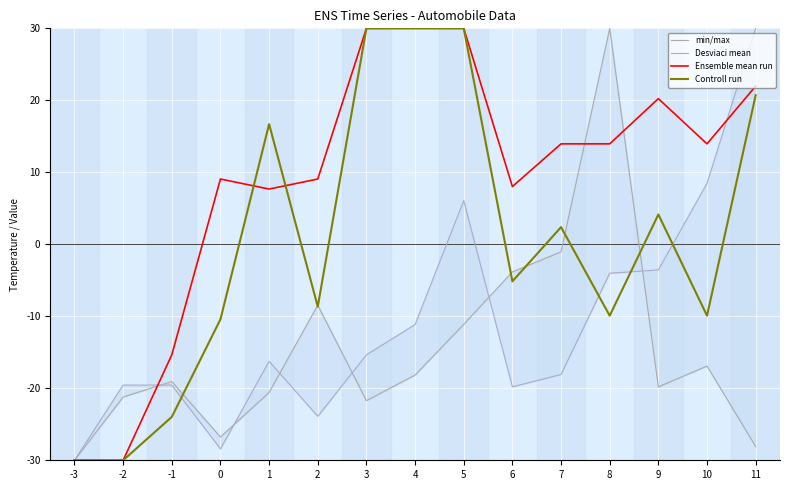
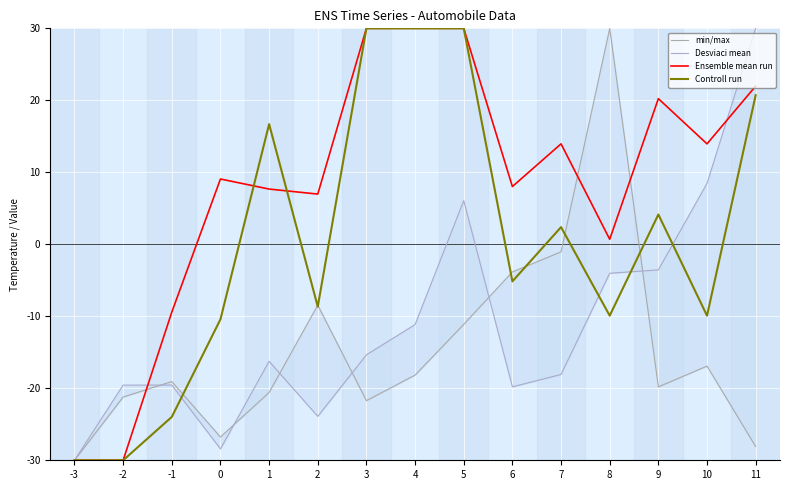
  {
    "Ensemble mean run": {
-     "-1": -15,
+     "-1": -9,
      "0": 9,
      "1": 8,
-     "2": 9,
+     "2": 7,
      "6": 8,
      "7": 14,
-     "8": 14,
+     "8": 1,
      "9": 20,
      "10": 14
    },
    "Controll run": {
      "-1": -24,
      "0": -10,
      "1": 17,
      "6": -5,
      "7": 2,
      "8": -10,
      "9": 4,
      "10": -10,
      "11": 21
    }
  }
